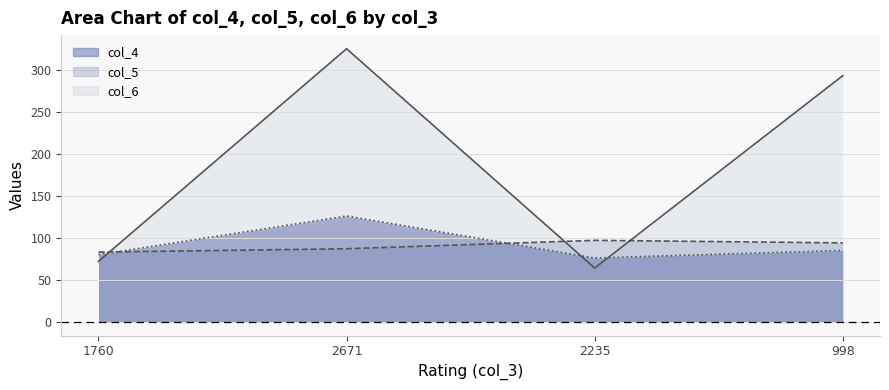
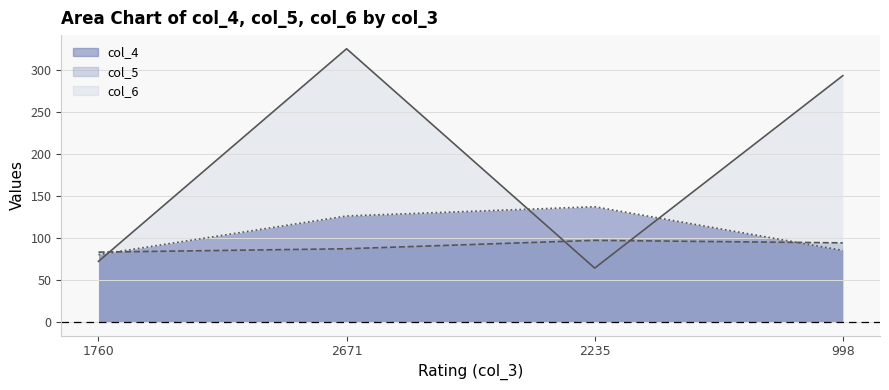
  {
    "col_4": {
      "2671": 130,
-     "2235": 80,
+     "2235": 140,
      "998": 90
    }
  }
